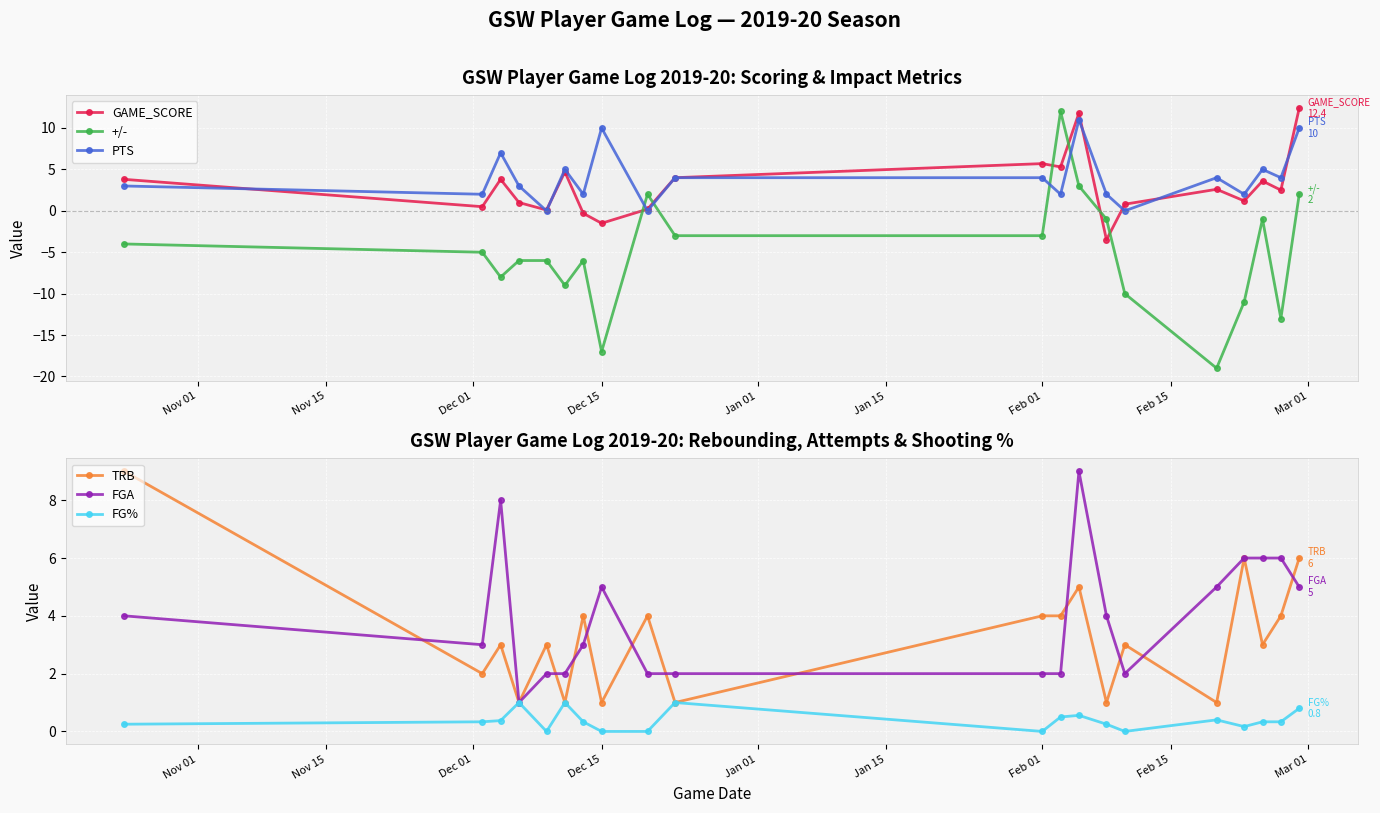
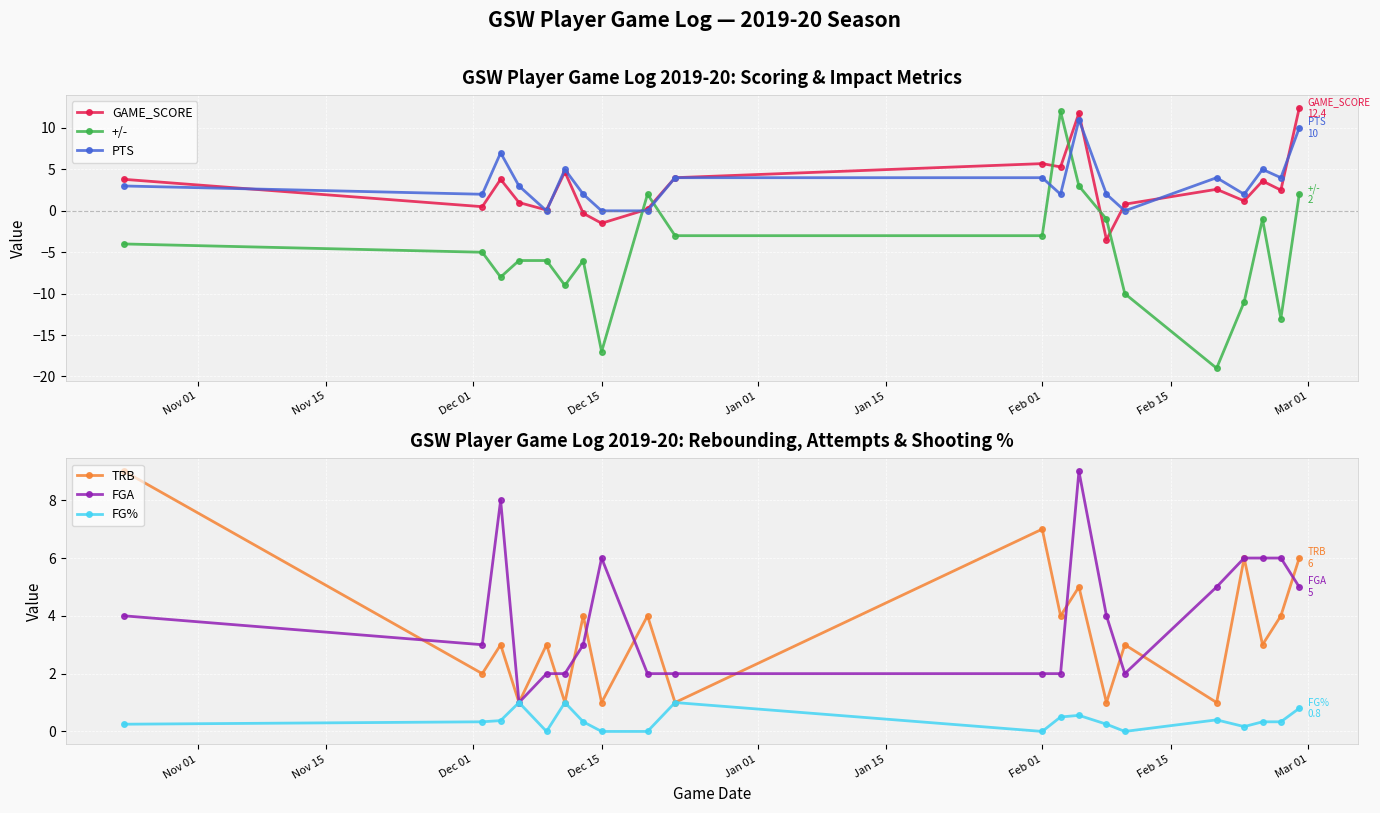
  {
    "GSW Player Game Log 2019-20: Scoring & Impact Metrics": {
      "GAME_SCORE": {
        "Dec 15": -2,
        "Feb 01": 6
      },
      "+/-": {
        "Dec 15": -17,
        "Feb 01": -3
      },
      "PTS": {
-       "Dec 15": 10,
+       "Dec 15": 0,
        "Feb 01": 4
      }
    },
    "GSW Player Game Log 2019-20: Rebounding, Attempts & Shooting %": {
      "TRB": {
        "Dec 15": 1,
-       "Feb 01": 4
+       "Feb 01": 7
      },
      "FGA": {
-       "Dec 15": 5,
+       "Dec 15": 6,
        "Feb 01": 2
      },
      "FG%": {
        "Dec 15": 0,
        "Feb 01": 0
      }
    }
  }
